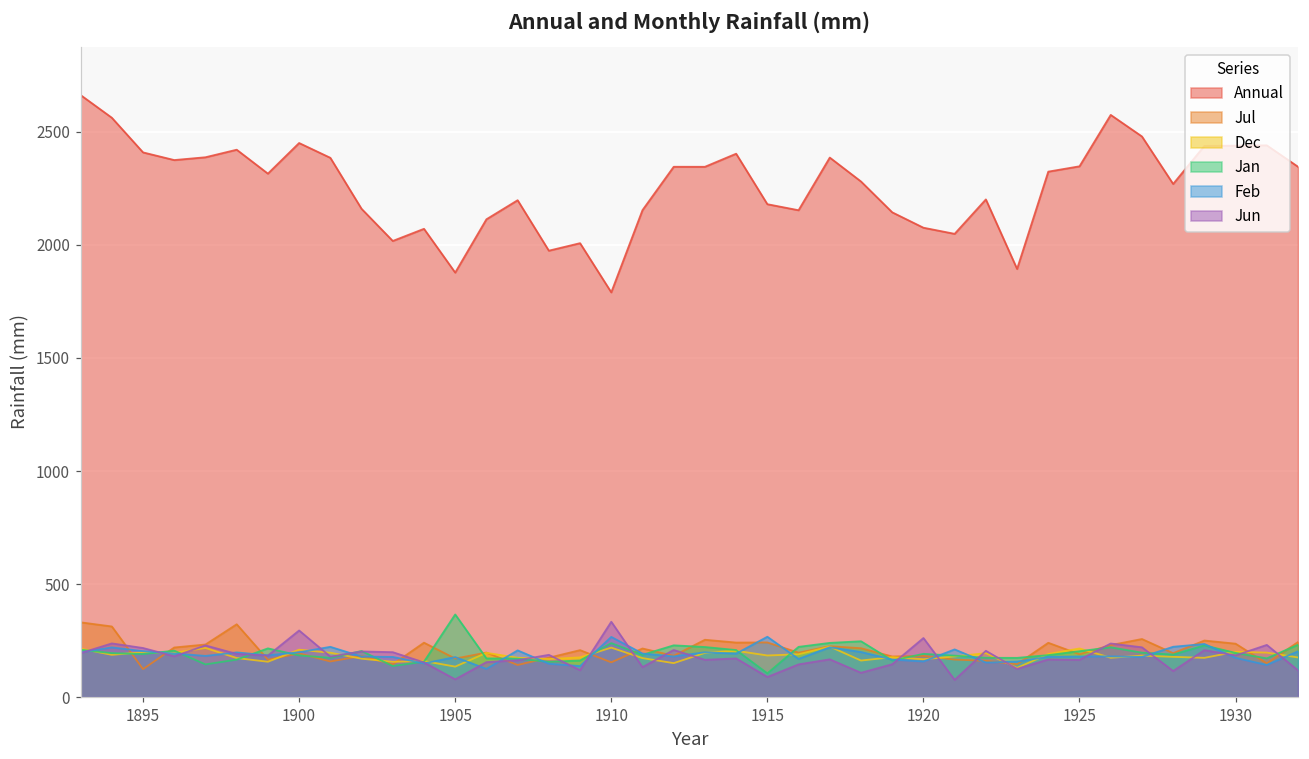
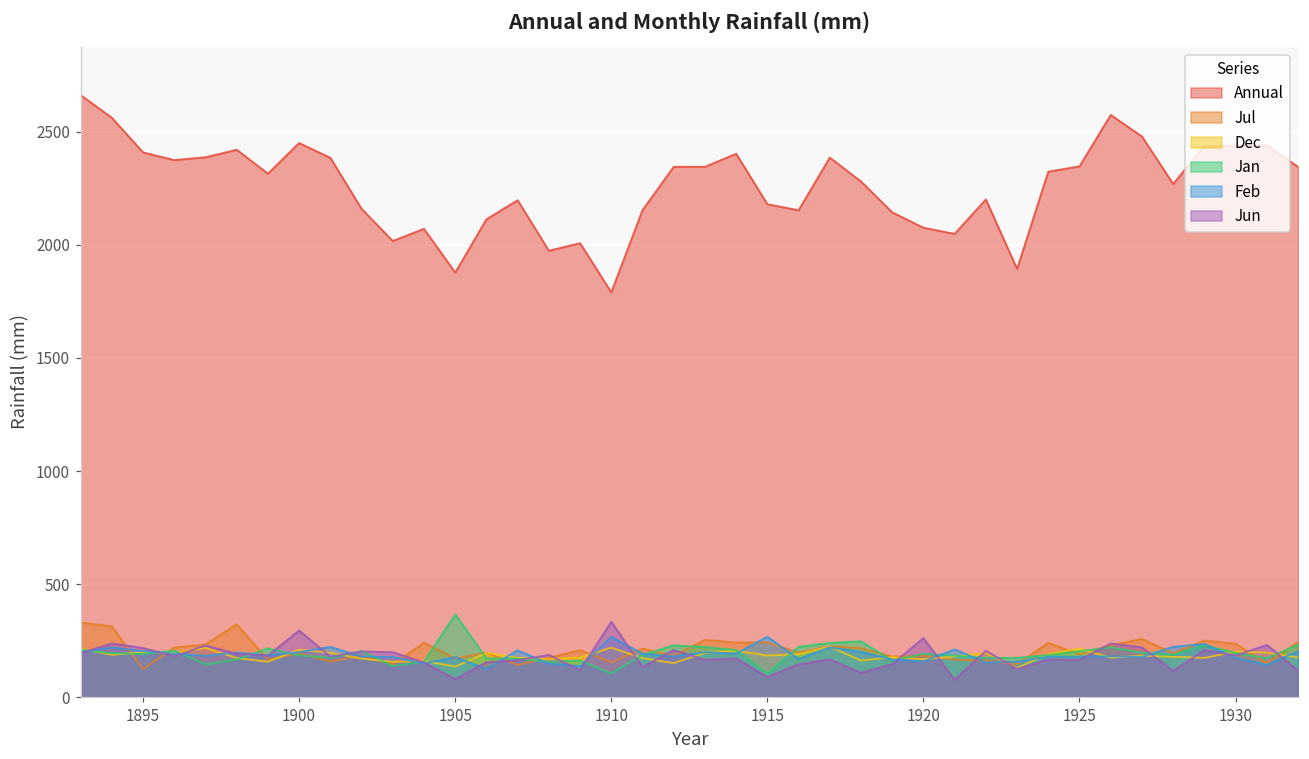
  {
    "Jan": {
      "1905": 370,
-     "1910": 240,
+     "1910": 100,
      "1915": 110
    },
    "Feb": {
      "1910": 270,
      "1915": 270
    },
    "Jun": {
      "1895": 220,
      "1900": 290,
      "1905": 80,
      "1910": 330,
      "1915": 90,
      "1920": 260,
      "1925": 160
    }
  }
